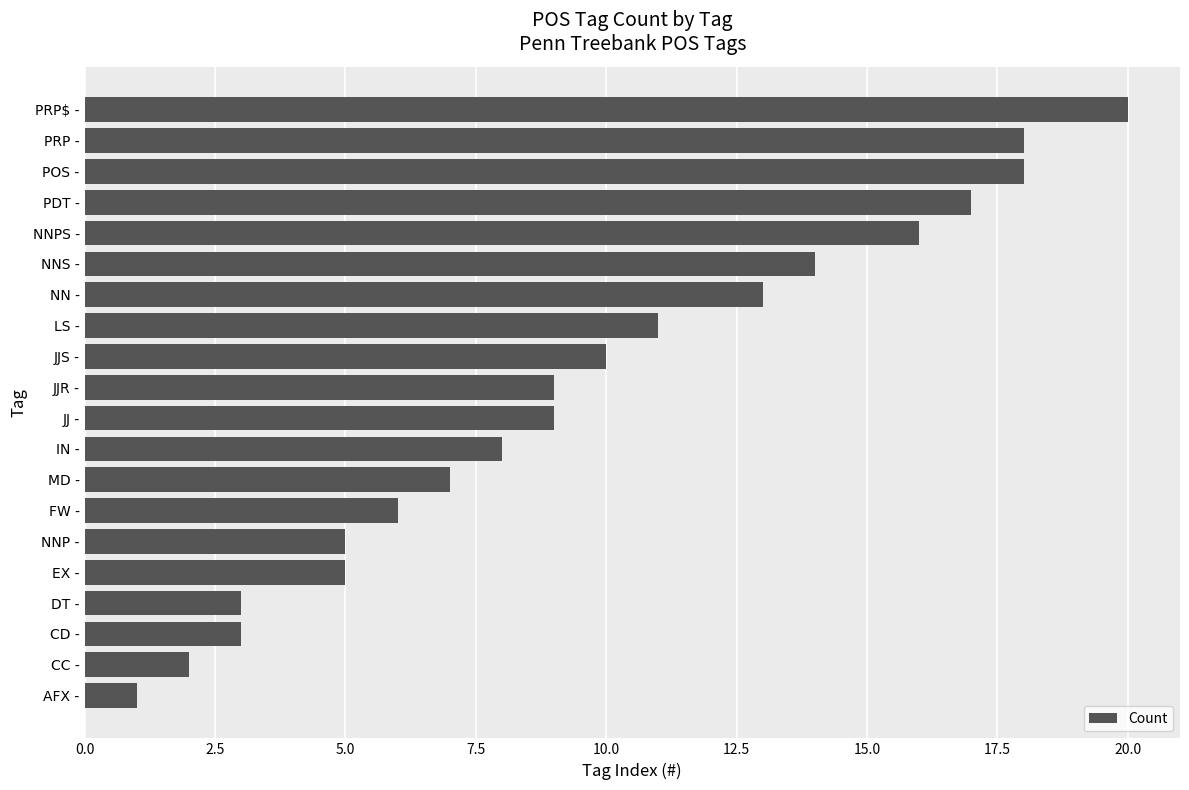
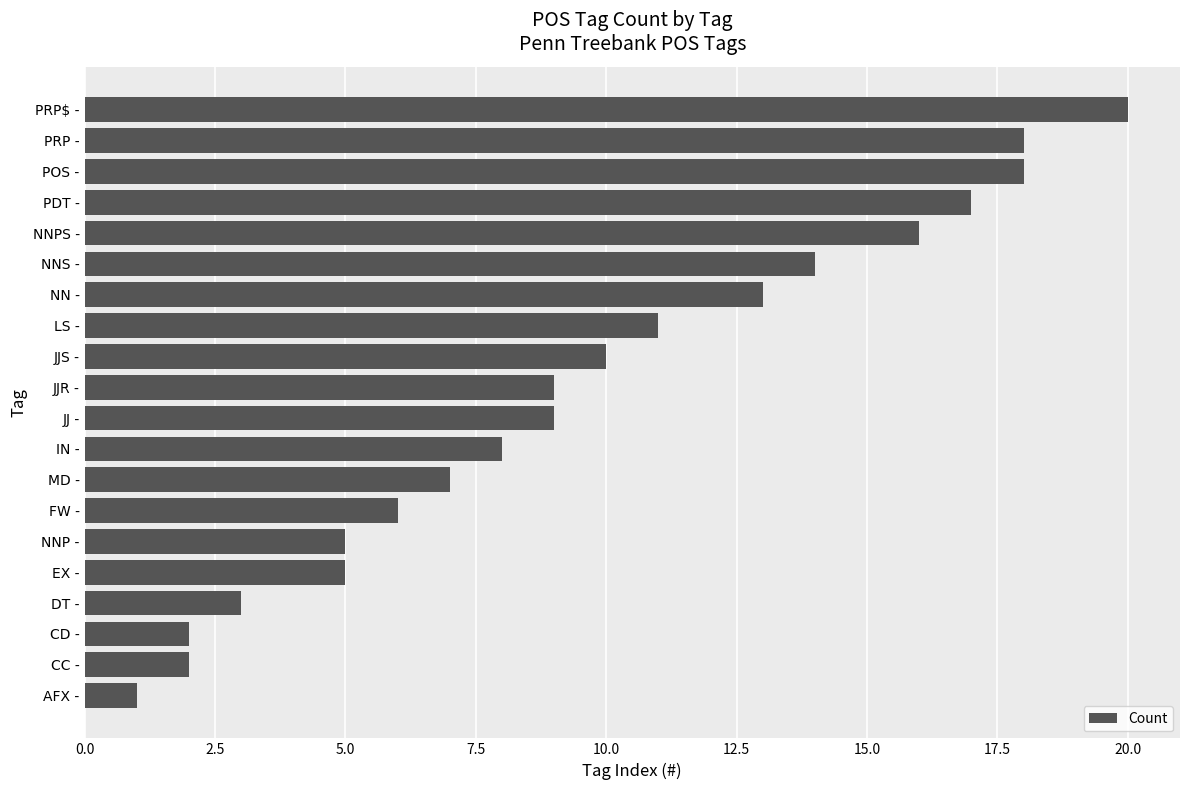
  {
    "PRP$ -": 20,
    "PRP -": 18,
    "POS -": 18,
    "PDT -": 17,
    "NNPS -": 16,
    "NNS -": 14,
    "NN -": 13,
    "LS -": 11,
    "JJS -": 10,
    "JJR -": 9,
    "JJ -": 9,
    "IN -": 8,
    "MD -": 7,
    "FW -": 6,
    "NNP -": 5,
    "EX -": 5,
    "DT -": 3,
-   "CD -": 3,
+   "CD -": 2,
    "CC -": 2,
    "AFX -": 1
  }
